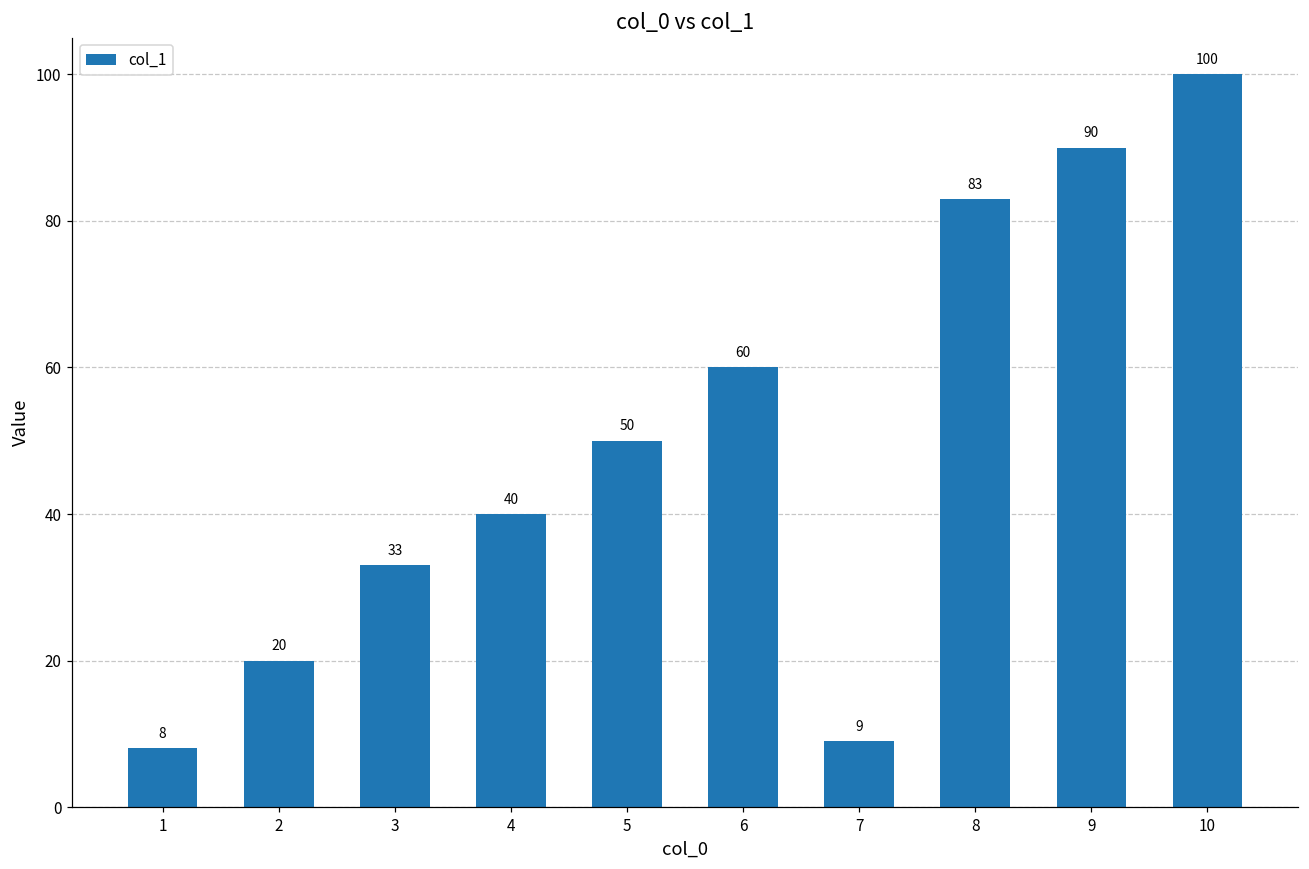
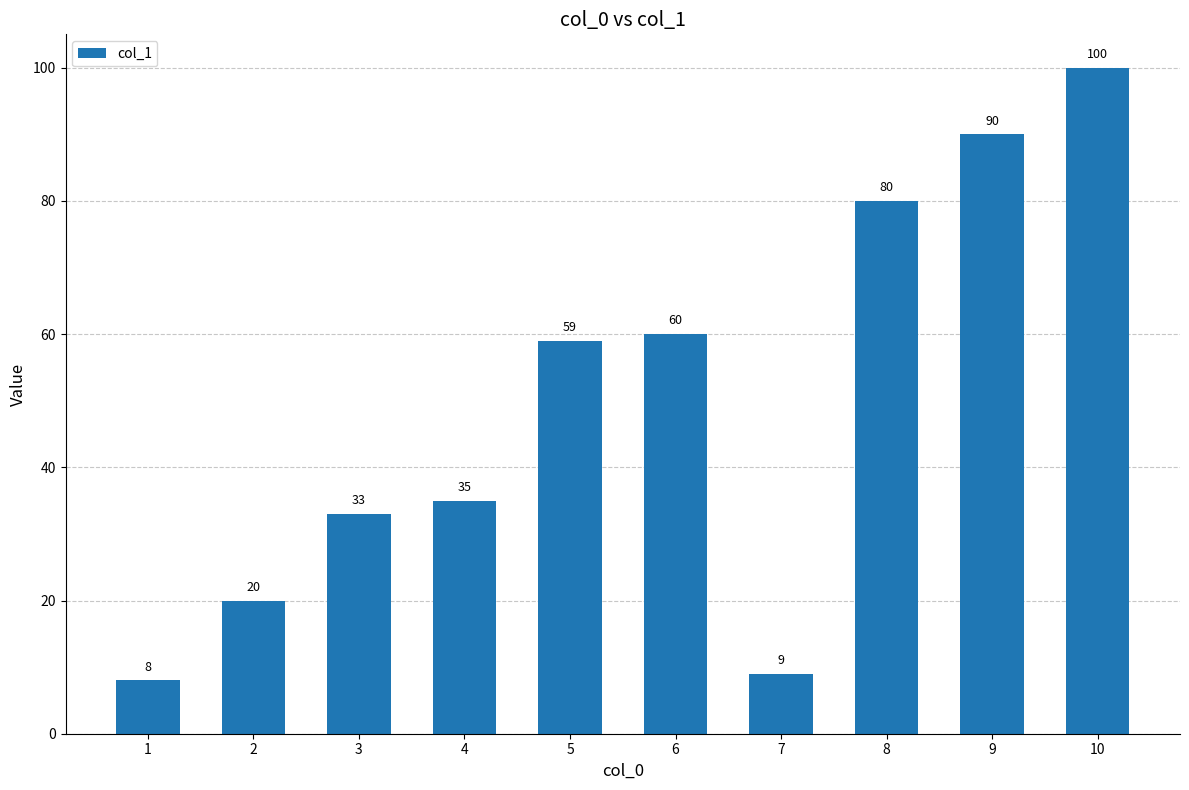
  {
    "1": 8,
    "2": 20,
    "3": 33,
-   "4": 40,
-   "5": 50,
+   "4": 35,
+   "5": 59,
    "6": 60,
    "7": 9,
-   "8": 83,
+   "8": 80,
    "9": 90,
    "10": 100
  }
